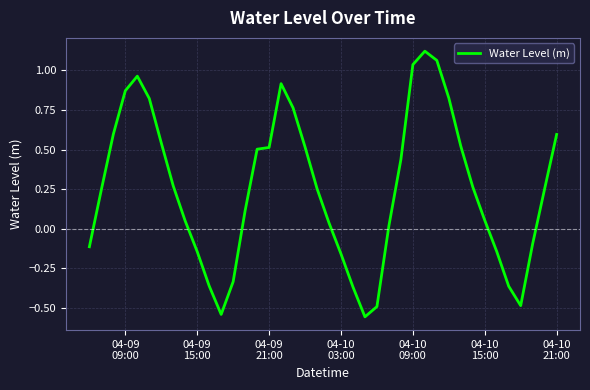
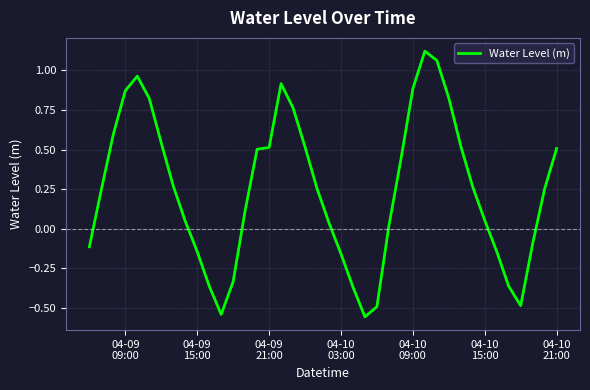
  {
    "04-09 09:00": 0.87,
    "04-09 15:00": -0.14,
    "04-09 21:00": 0.51,
    "04-10 03:00": -0.16,
-   "04-10 09:00": 1.04,
+   "04-10 09:00": 0.88,
    "04-10 15:00": 0.05,
-   "04-10 21:00": 0.60
+   "04-10 21:00": 0.51
  }
